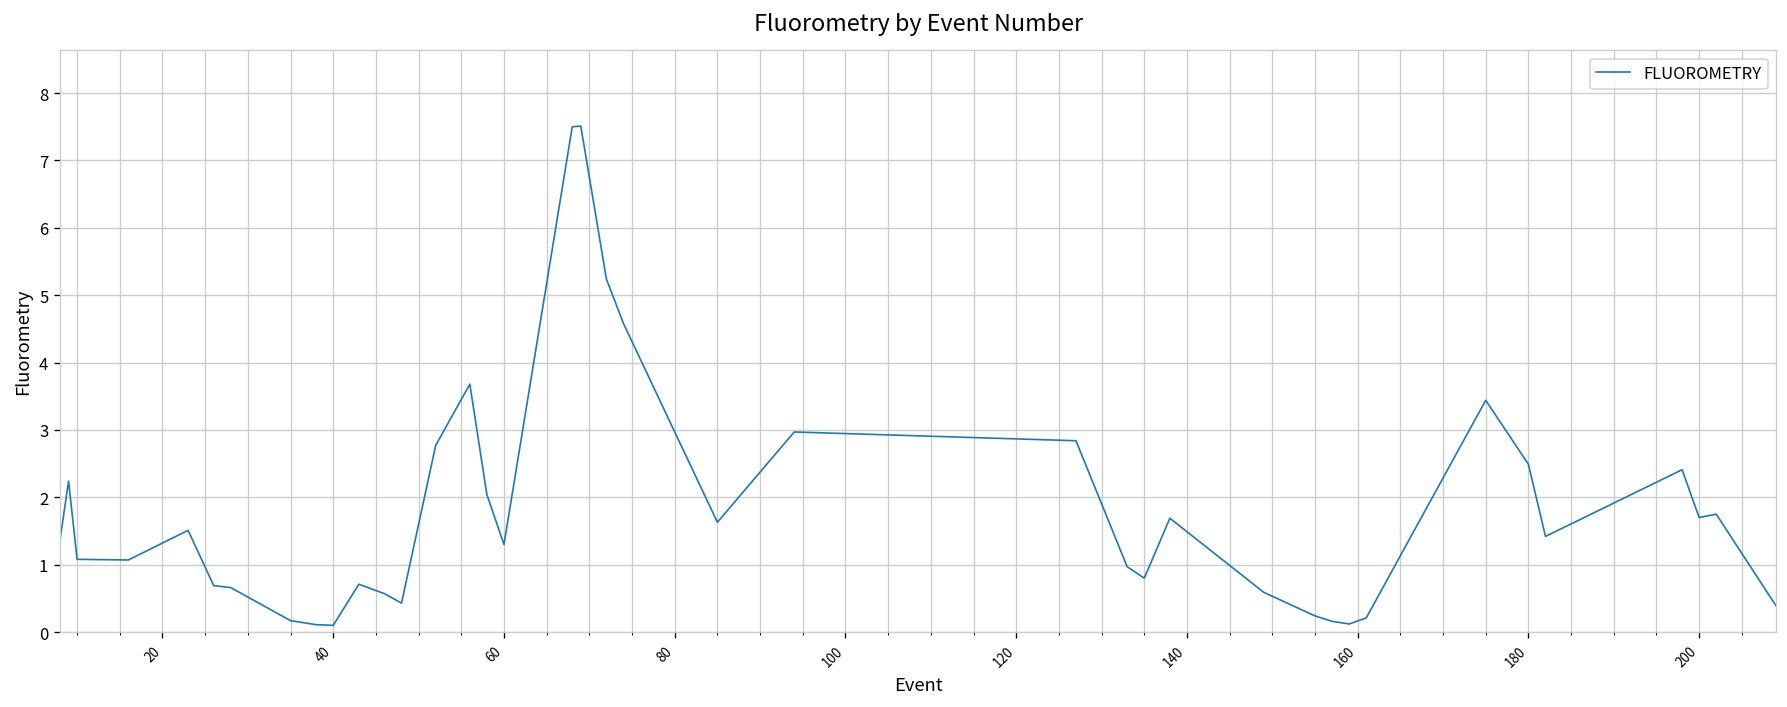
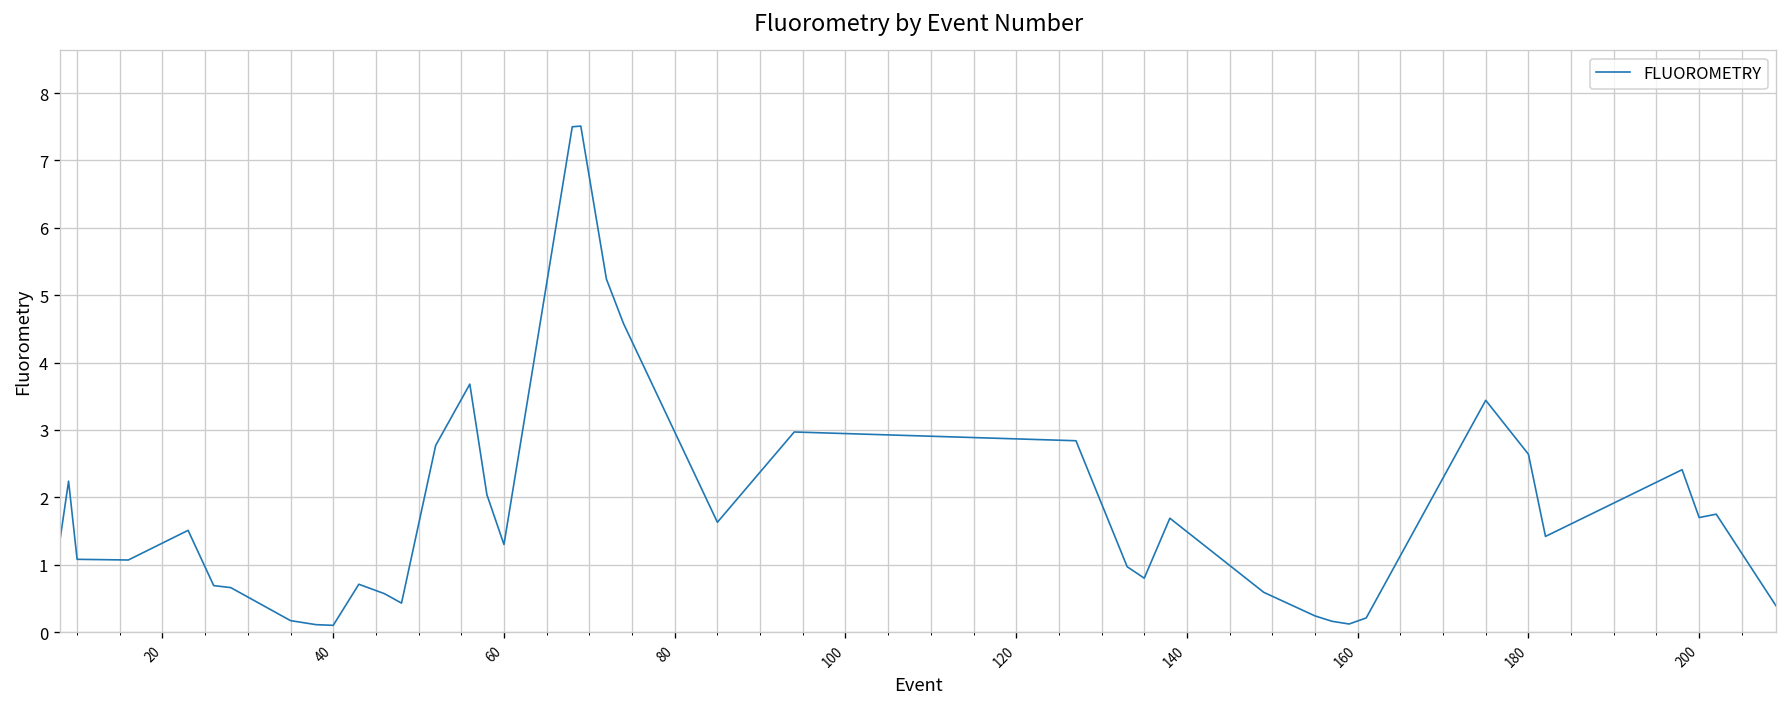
  {
    "40": 0.1,
    "60": 1.3,
-   "180": 2.5,
+   "180": 2.6,
    "200": 1.7
  }
